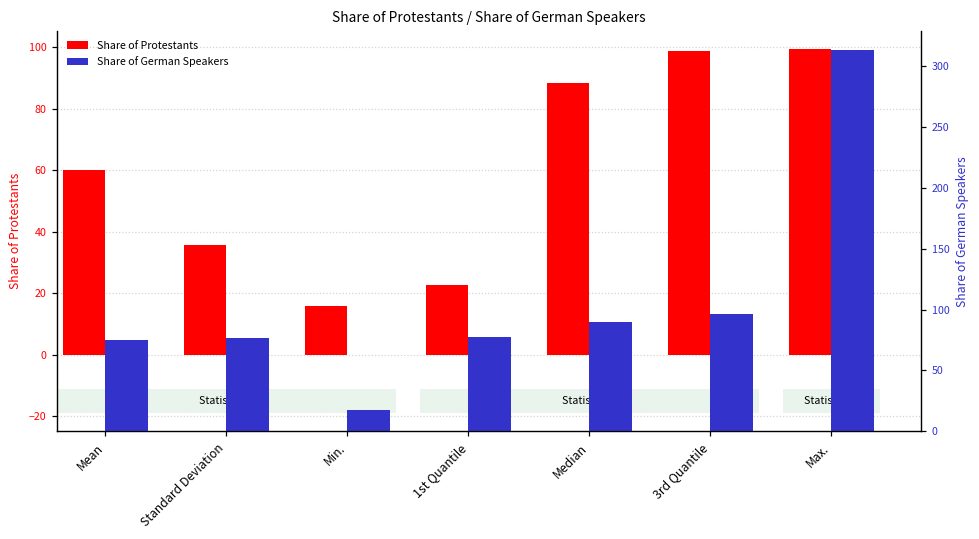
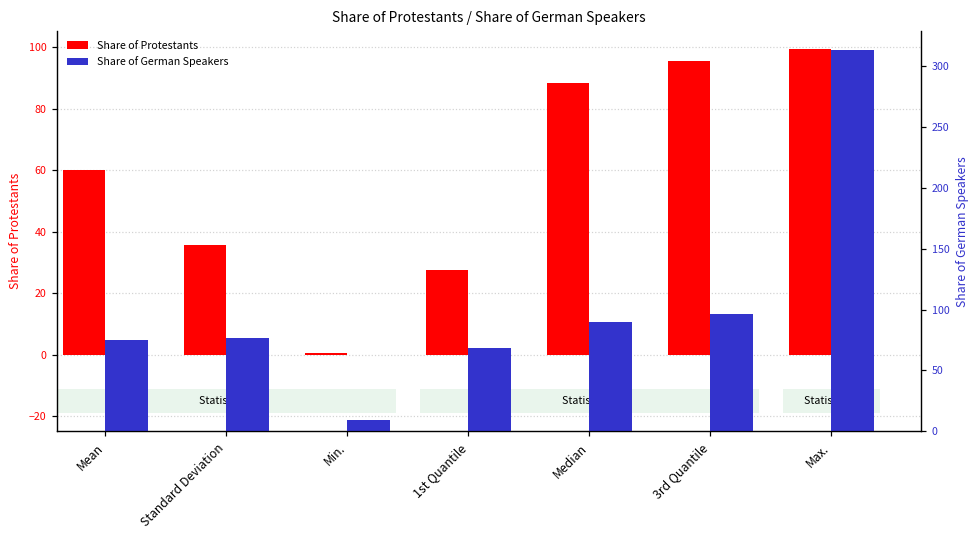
  {
    "Share of Protestants": {
      "Mean": 60,
      "Standard Deviation": 36,
-     "Min.": 16,
-     "1st Quantile": 23,
+     "Min.": 1,
+     "1st Quantile": 28,
      "Median": 89,
-     "3rd Quantile": 99,
+     "3rd Quantile": 96,
      "Max.": 99
    },
    "Share of German Speakers": {
      "Mean": 75,
      "Standard Deviation": 77,
-     "Min.": 17,
-     "1st Quantile": 77,
+     "Min.": 9,
+     "1st Quantile": 68,
      "Median": 90,
      "3rd Quantile": 96,
      "Max.": 313
    }
  }
